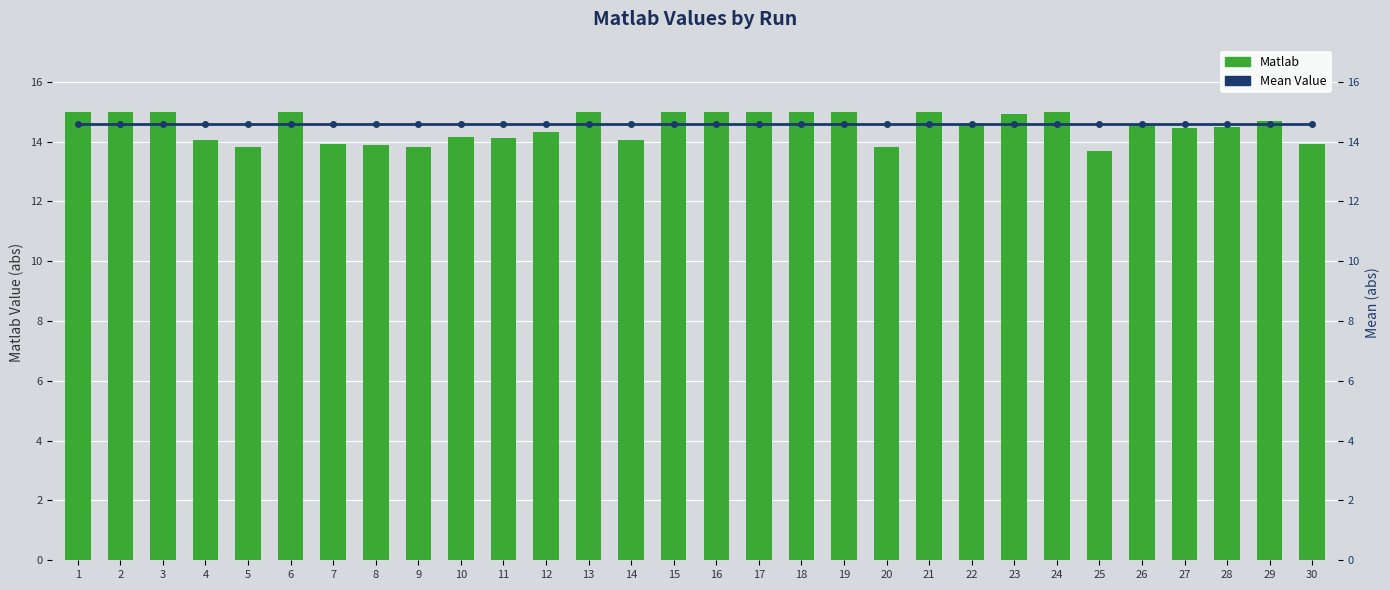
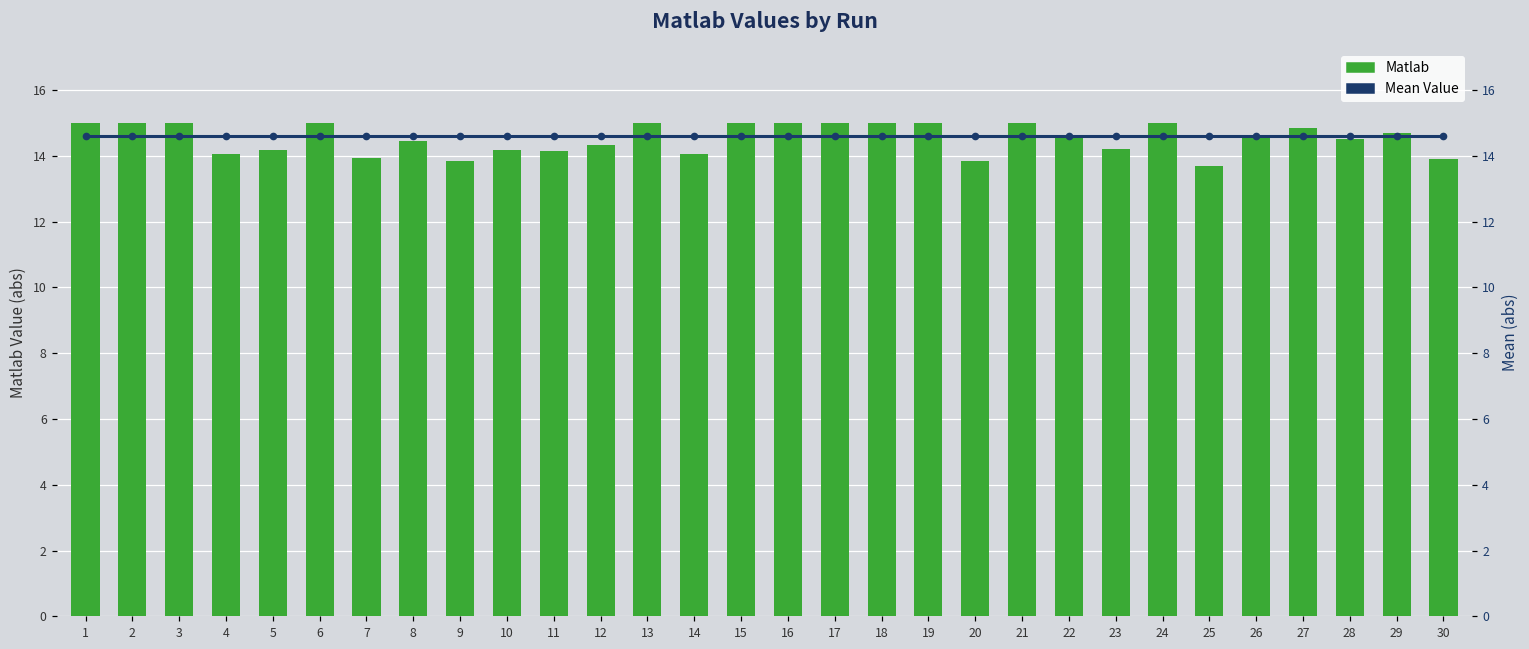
  {
    "Matlab": {
      "1": 15.0,
      "2": 15.0,
      "3": 15.0,
      "4": 14.1,
-     "5": 13.8,
+     "5": 14.2,
      "6": 15.0,
      "7": 13.9,
-     "8": 13.9,
+     "8": 14.5,
      "9": 13.8,
      "10": 14.2,
      "11": 14.1,
      "12": 14.3,
      "13": 15.0,
      "14": 14.0,
      "15": 15.0,
      "16": 15.0,
      "17": 15.0,
      "18": 15.0,
      "19": 15.0,
      "20": 13.8,
      "21": 15.0,
      "22": 14.6,
-     "23": 14.9,
+     "23": 14.2,
      "24": 15.0,
      "25": 13.7,
      "26": 14.6,
-     "27": 14.5,
+     "27": 14.8,
      "28": 14.5,
      "29": 14.7,
      "30": 13.9
    },
    "Mean Value": {
      "1": 14.6,
      "2": 14.6,
      "3": 14.6,
      "4": 14.6,
      "5": 14.6,
      "6": 14.6,
      "7": 14.6,
      "8": 14.6,
      "9": 14.6,
      "10": 14.6,
      "11": 14.6,
      "12": 14.6,
      "13": 14.6,
      "14": 14.6,
      "15": 14.6,
      "16": 14.6,
      "17": 14.6,
      "18": 14.6,
      "19": 14.6,
      "20": 14.6,
      "21": 14.6,
      "22": 14.6,
      "23": 14.6,
      "24": 14.6,
      "25": 14.6,
      "26": 14.6,
      "27": 14.6,
      "28": 14.6,
      "29": 14.6,
      "30": 14.6
    }
  }
